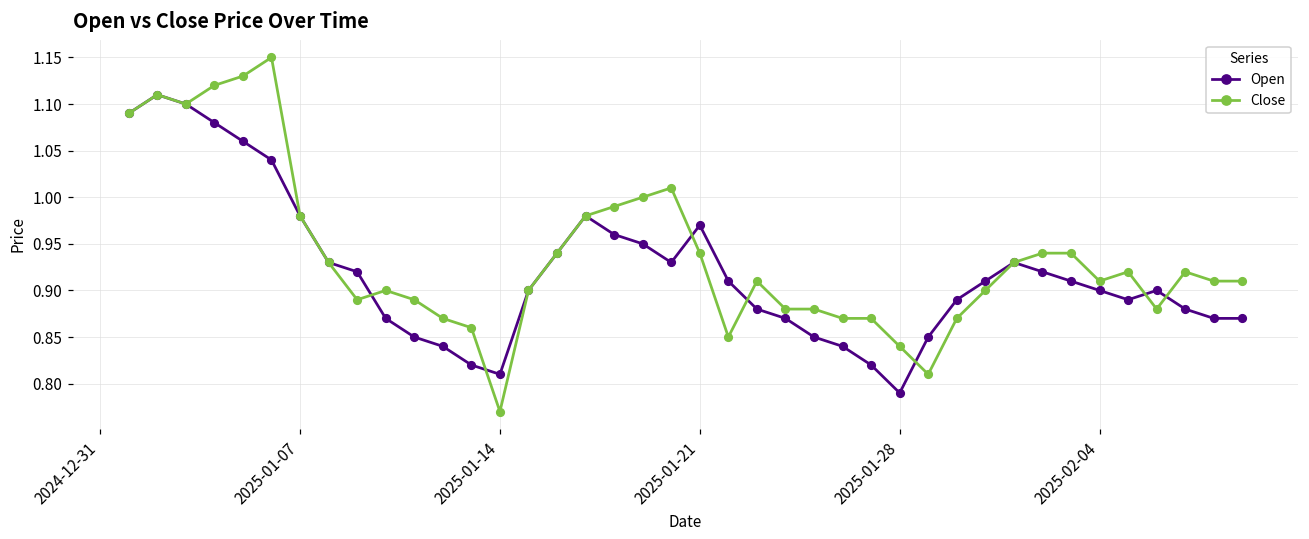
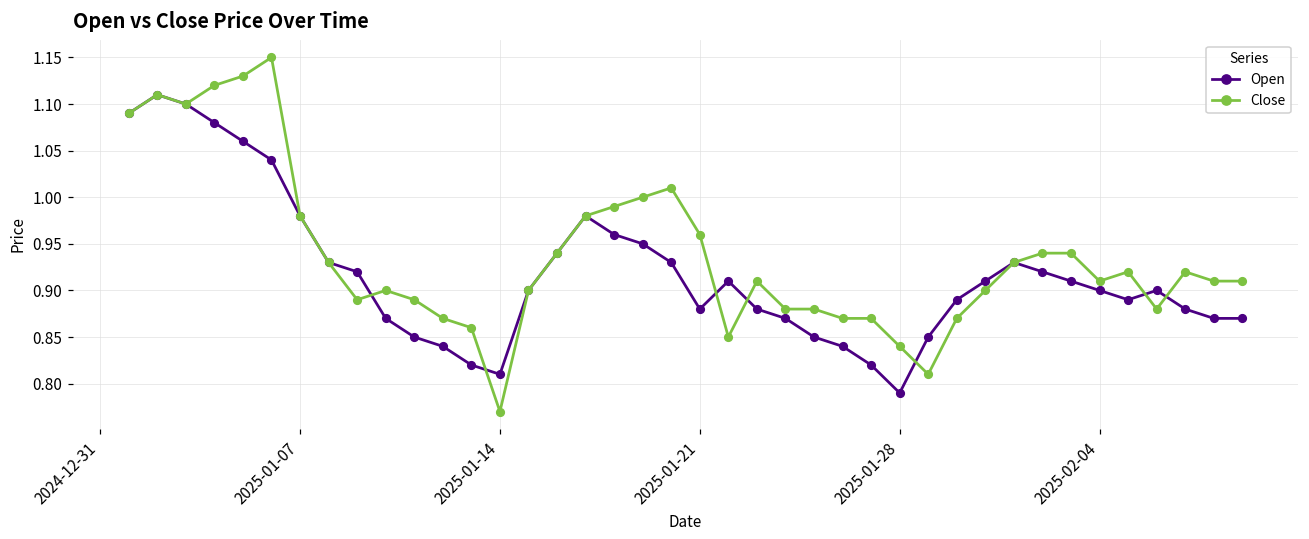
  {
    "Open": {
      "2025-01-14": 0.81,
-     "2025-01-21": 0.97,
+     "2025-01-21": 0.88,
      "2025-01-28": 0.79,
      "2025-02-04": 0.90
    },
    "Close": {
      "2025-01-14": 0.77,
-     "2025-01-21": 0.94,
+     "2025-01-21": 0.96,
      "2025-01-28": 0.84,
      "2025-02-04": 0.91
    }
  }
